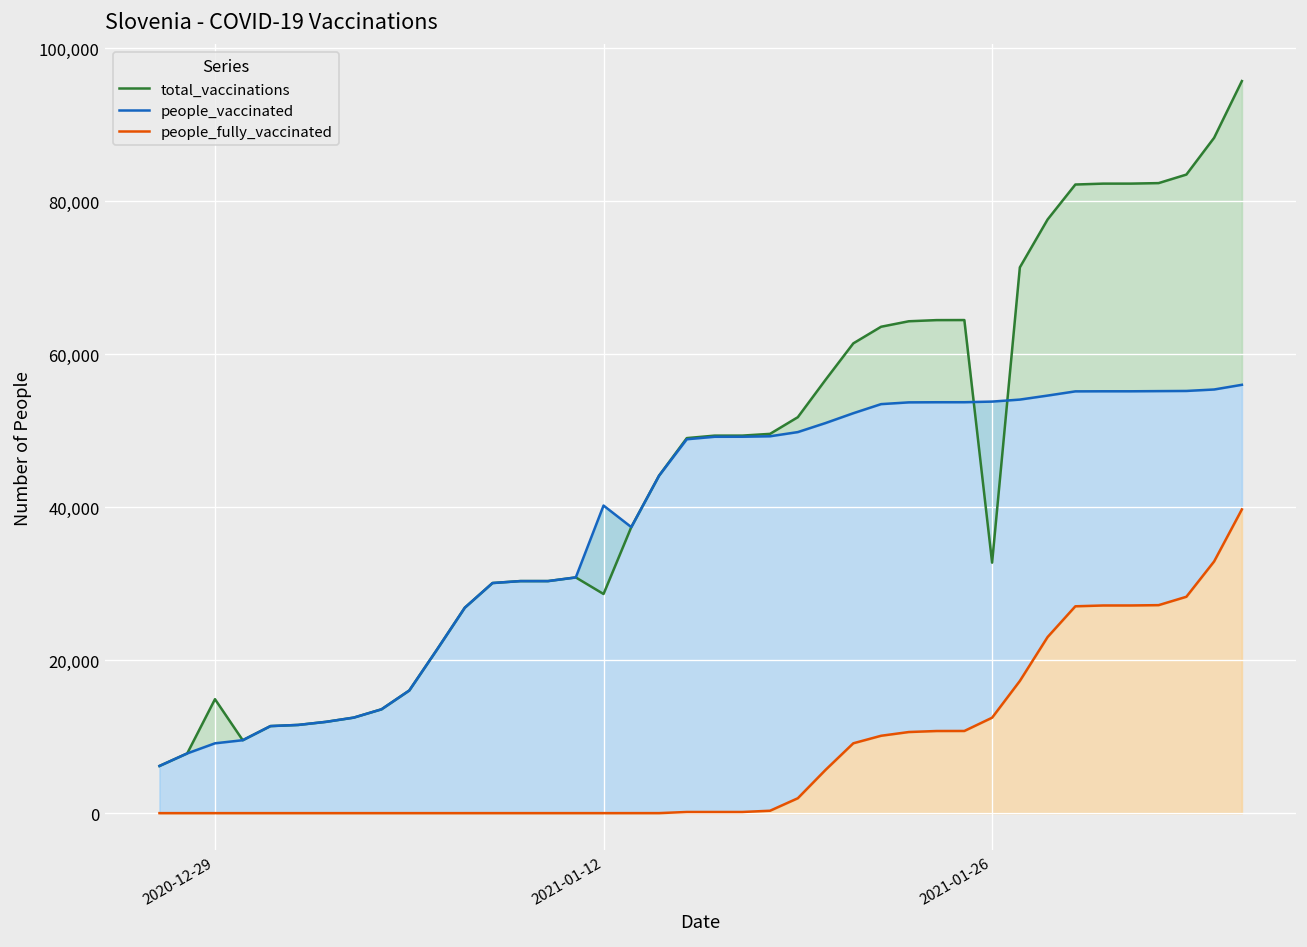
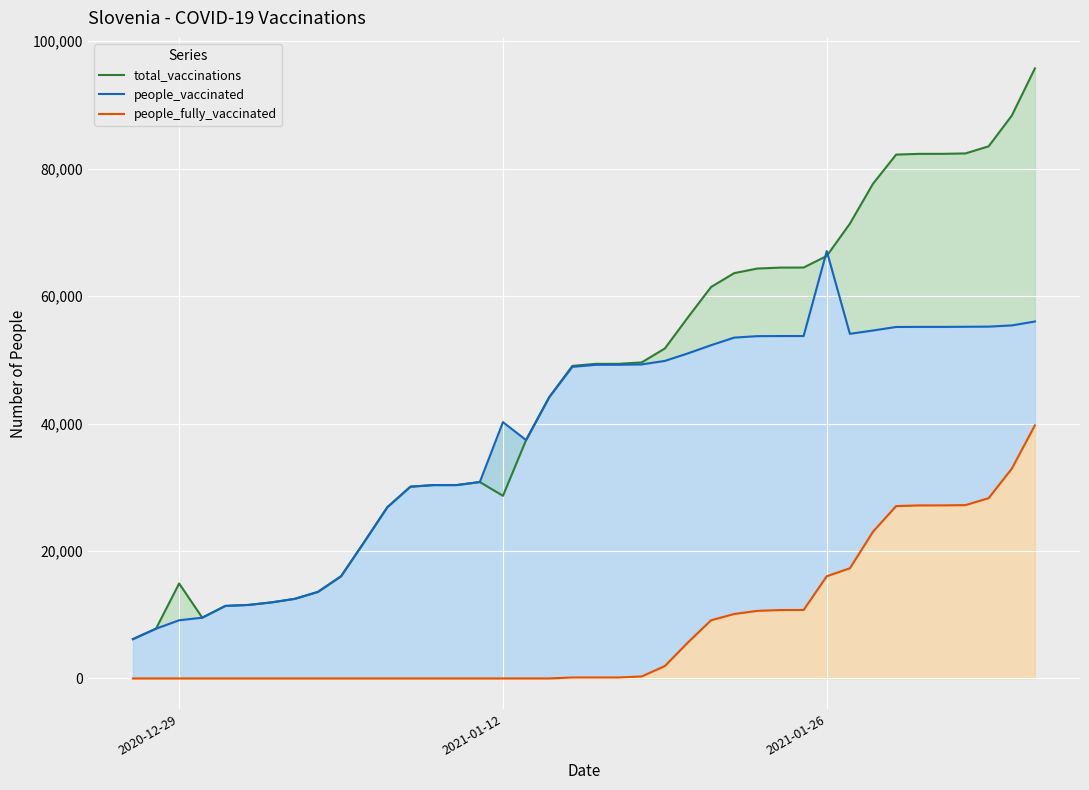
  {
    "total_vaccinations": {
      "2021-01-12": "29,000",
-     "2021-01-26": "33,000"
+     "2021-01-26": "66,000"
    },
    "people_vaccinated": {
      "2020-12-29": "9,000",
-     "2021-01-26": "54,000"
+     "2021-01-26": "67,000"
    },
    "people_fully_vaccinated": {
      "2020-12-29": "0",
      "2021-01-12": "0",
-     "2021-01-26": "12,000"
+     "2021-01-26": "16,000"
    }
  }
